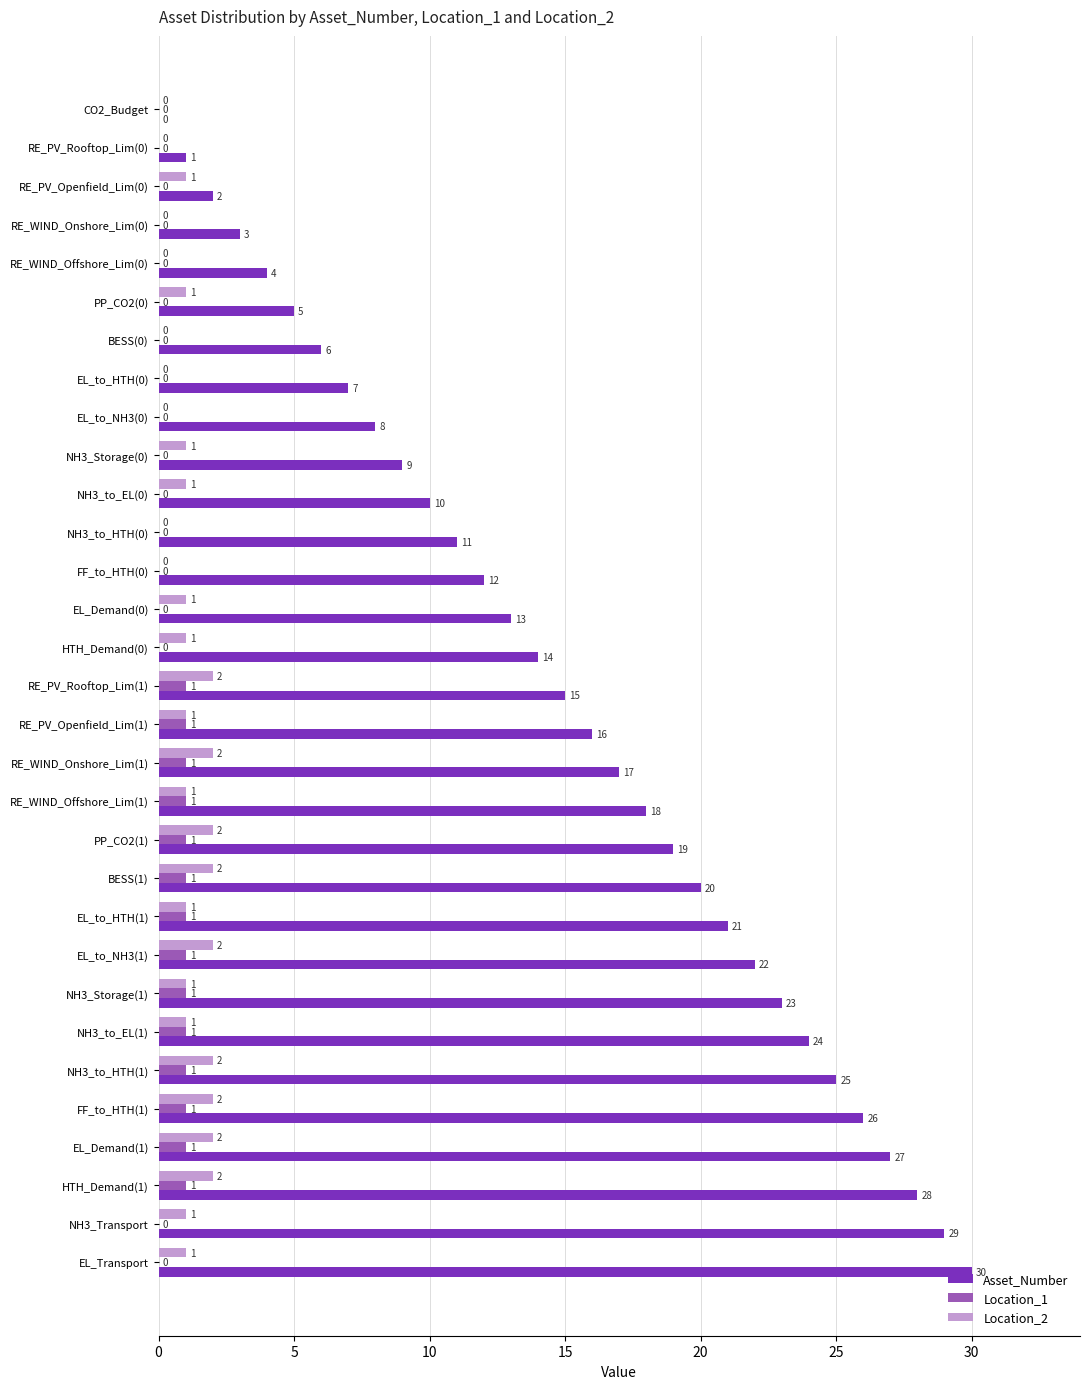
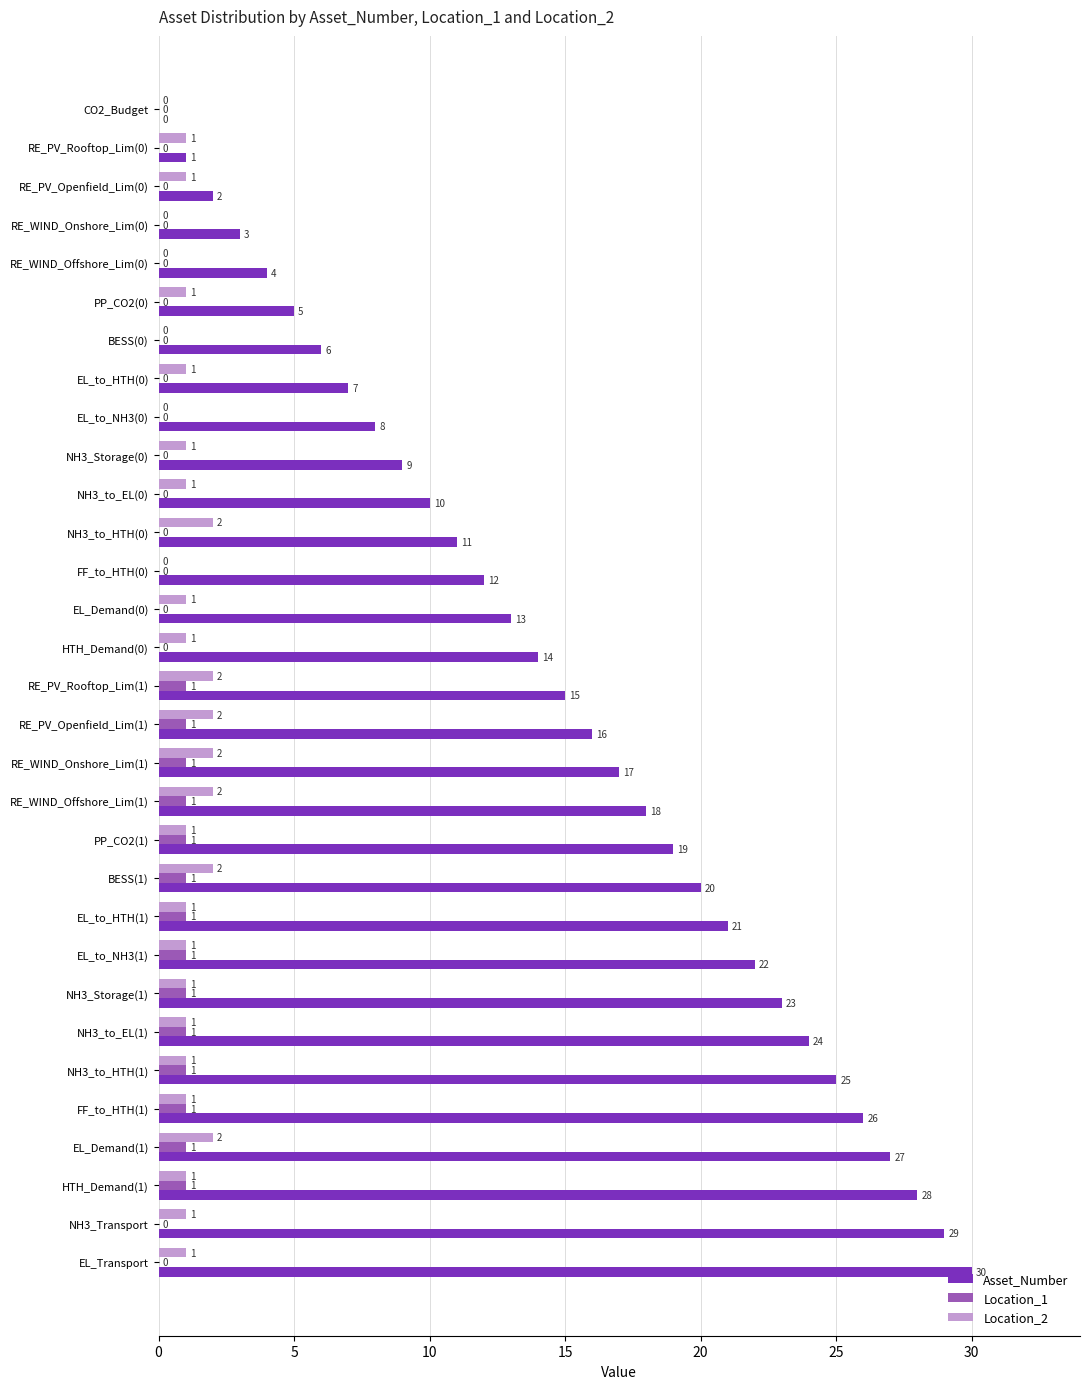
  {
    "Location_2": {
      "CO2_Budget": 0,
-     "RE_PV_Rooftop_Lim(0)": 0,
+     "RE_PV_Rooftop_Lim(0)": 1,
      "RE_PV_Openfield_Lim(0)": 1,
      "RE_WIND_Onshore_Lim(0)": 0,
      "RE_WIND_Offshore_Lim(0)": 0,
      "PP_CO2(0)": 1,
      "BESS(0)": 0,
-     "EL_to_HTH(0)": 0,
+     "EL_to_HTH(0)": 1,
      "EL_to_NH3(0)": 0,
      "NH3_Storage(0)": 1,
      "NH3_to_EL(0)": 1,
-     "NH3_to_HTH(0)": 0,
+     "NH3_to_HTH(0)": 2,
      "FF_to_HTH(0)": 0,
      "EL_Demand(0)": 1,
      "HTH_Demand(0)": 1,
      "RE_PV_Rooftop_Lim(1)": 2,
-     "RE_PV_Openfield_Lim(1)": 1,
+     "RE_PV_Openfield_Lim(1)": 2,
      "RE_WIND_Onshore_Lim(1)": 2,
-     "RE_WIND_Offshore_Lim(1)": 1,
-     "PP_CO2(1)": 2,
+     "RE_WIND_Offshore_Lim(1)": 2,
+     "PP_CO2(1)": 1,
      "BESS(1)": 2,
      "EL_to_HTH(1)": 1,
-     "EL_to_NH3(1)": 2,
+     "EL_to_NH3(1)": 1,
      "NH3_Storage(1)": 1,
      "NH3_to_EL(1)": 1,
-     "NH3_to_HTH(1)": 2,
-     "FF_to_HTH(1)": 2,
+     "NH3_to_HTH(1)": 1,
+     "FF_to_HTH(1)": 1,
      "EL_Demand(1)": 2,
-     "HTH_Demand(1)": 2,
+     "HTH_Demand(1)": 1,
      "NH3_Transport": 1,
      "EL_Transport": 1
    }
  }
